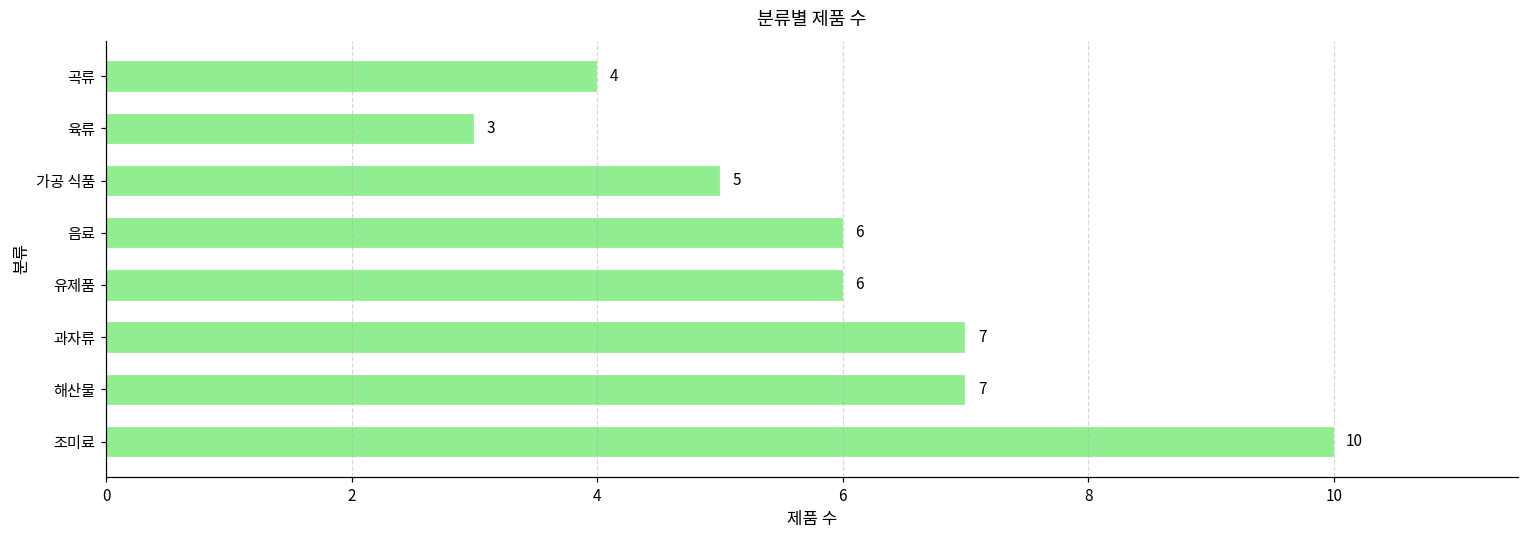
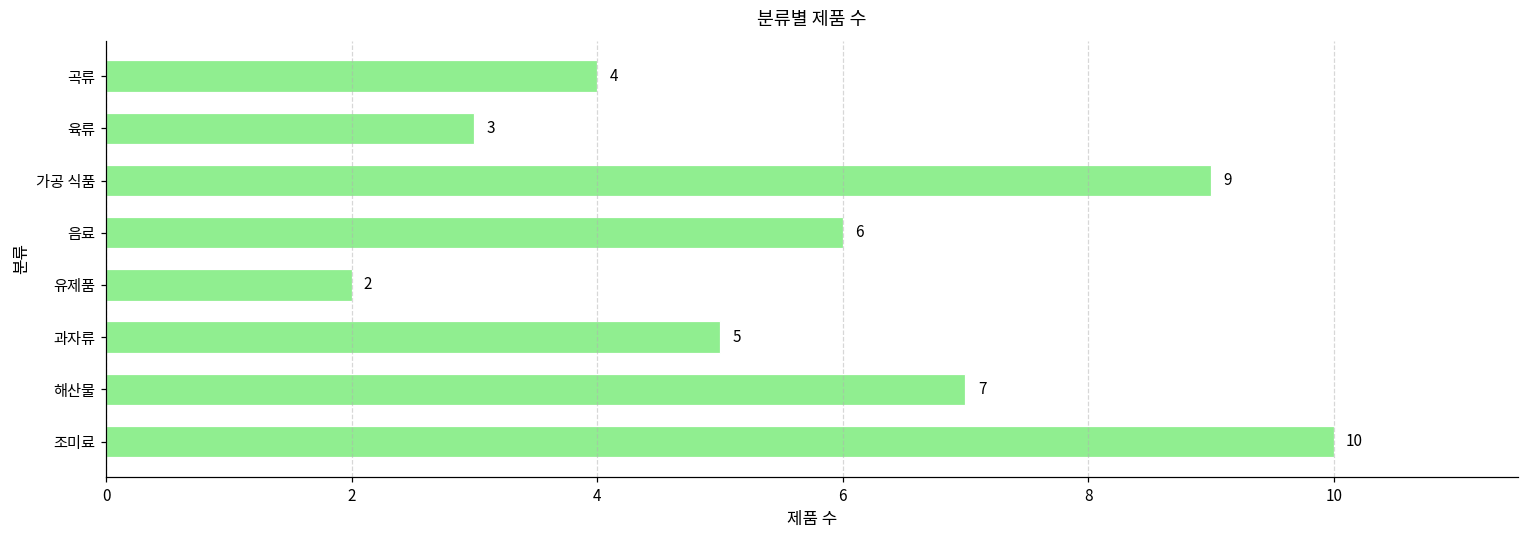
  {
    "곡류": 4,
    "육류": 3,
-   "가공 식품": 5,
+   "가공 식품": 9,
    "음료": 6,
-   "유제품": 6,
-   "과자류": 7,
+   "유제품": 2,
+   "과자류": 5,
    "해산물": 7,
    "조미료": 10
  }
